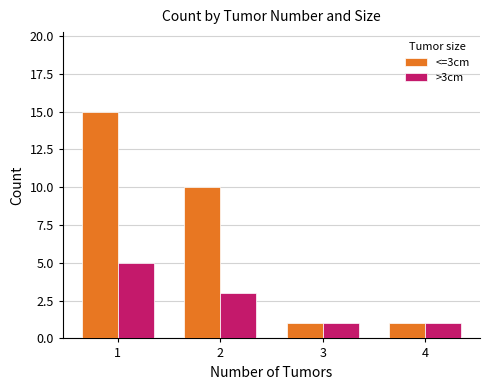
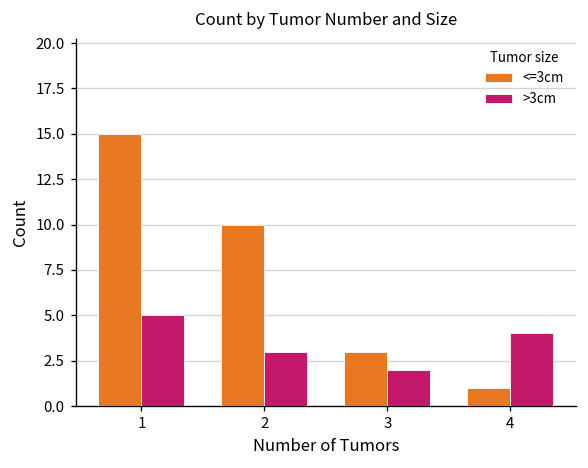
  {
    "<=3cm": {
      "1": 15,
      "2": 10,
-     "3": 1,
+     "3": 3,
      "4": 1
    },
    ">3cm": {
      "1": 5,
      "2": 3,
-     "3": 1,
-     "4": 1
+     "3": 2,
+     "4": 4
    }
  }
